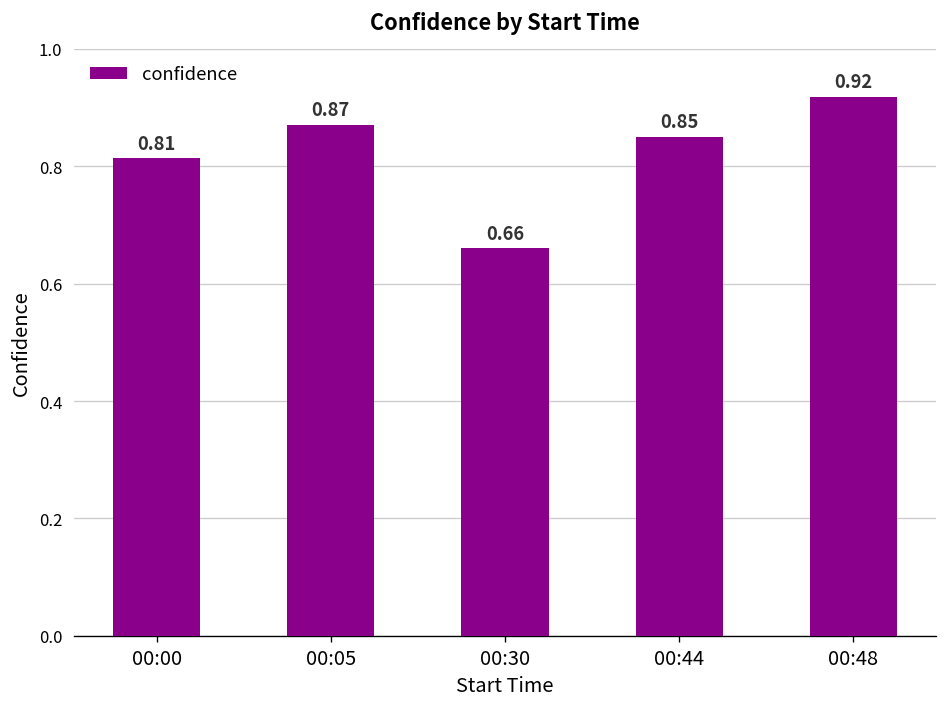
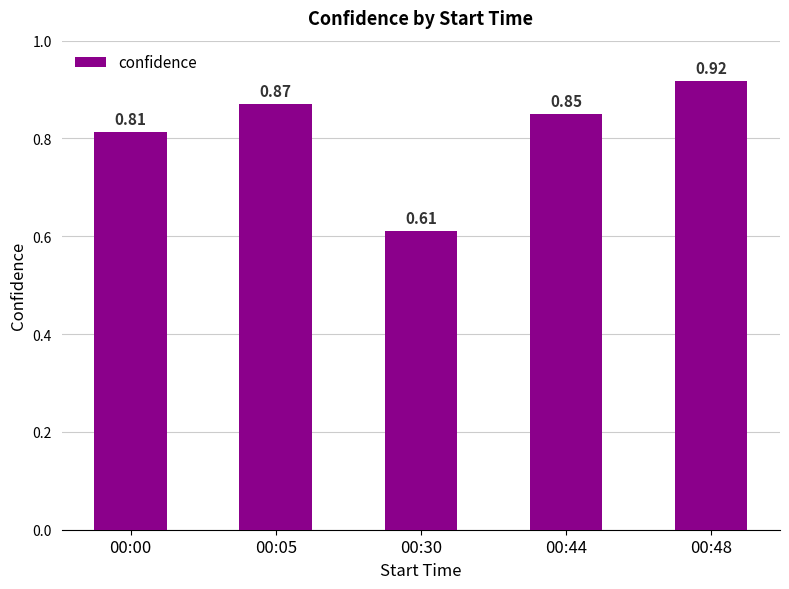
  {
    "00:00": 0.81,
    "00:05": 0.87,
-   "00:30": 0.66,
+   "00:30": 0.61,
    "00:44": 0.85,
    "00:48": 0.92
  }
